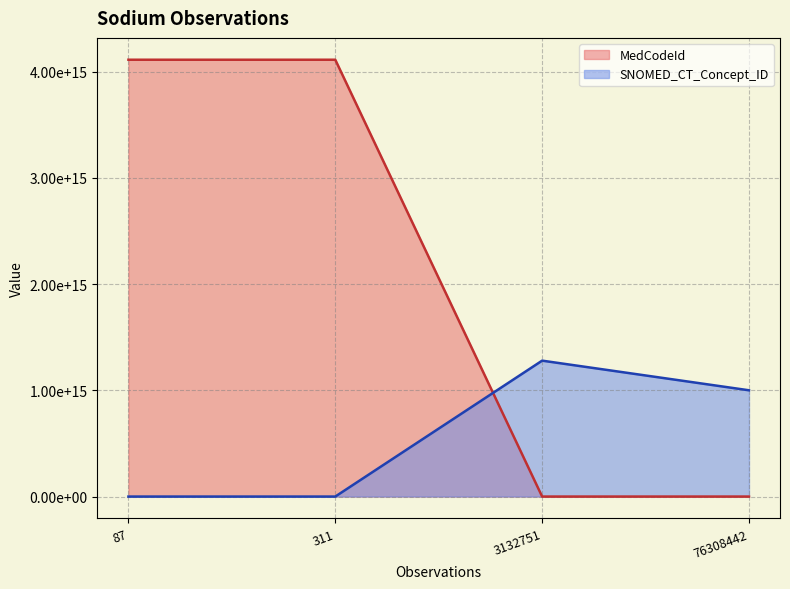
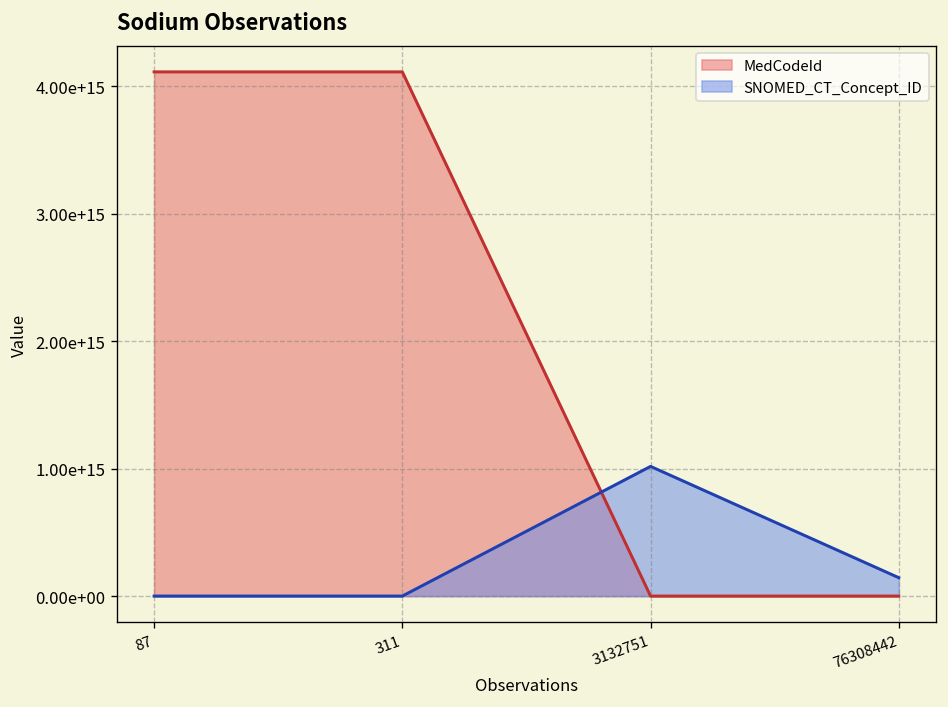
  {
    "MedCodeId": {
      "87": 4110000000000000,
      "311": 4110000000000000,
      "3132751": 0,
      "76308442": 0
    },
    "SNOMED_CT_Concept_ID": {
      "87": 0,
      "311": 0,
-     "3132751": 1280000000000000,
-     "76308442": 1000000000000000
+     "3132751": 1020000000000000,
+     "76308442": 140000000000000
    }
  }
